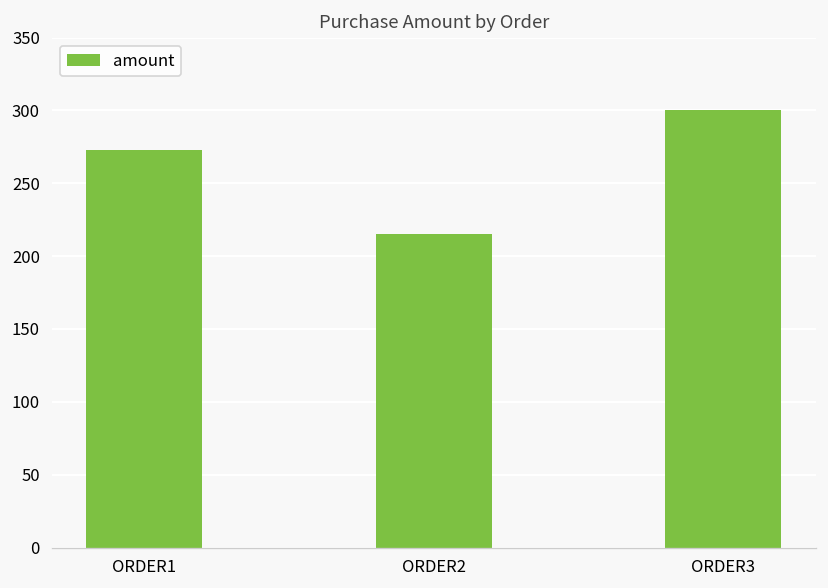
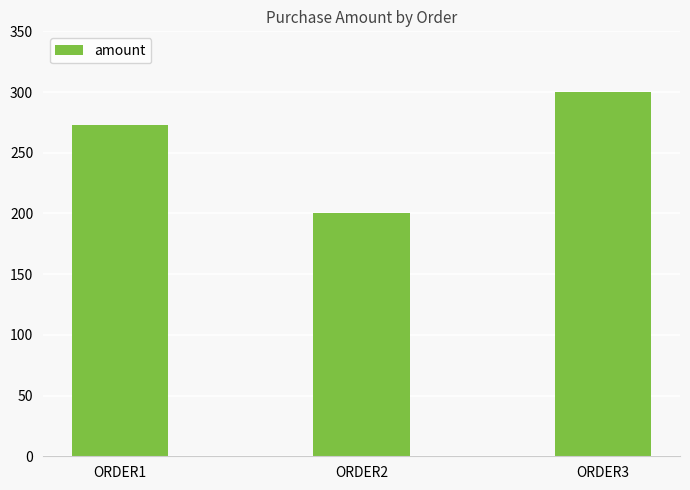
  {
    "ORDER1": 273,
-   "ORDER2": 215,
+   "ORDER2": 200,
    "ORDER3": 300
  }
